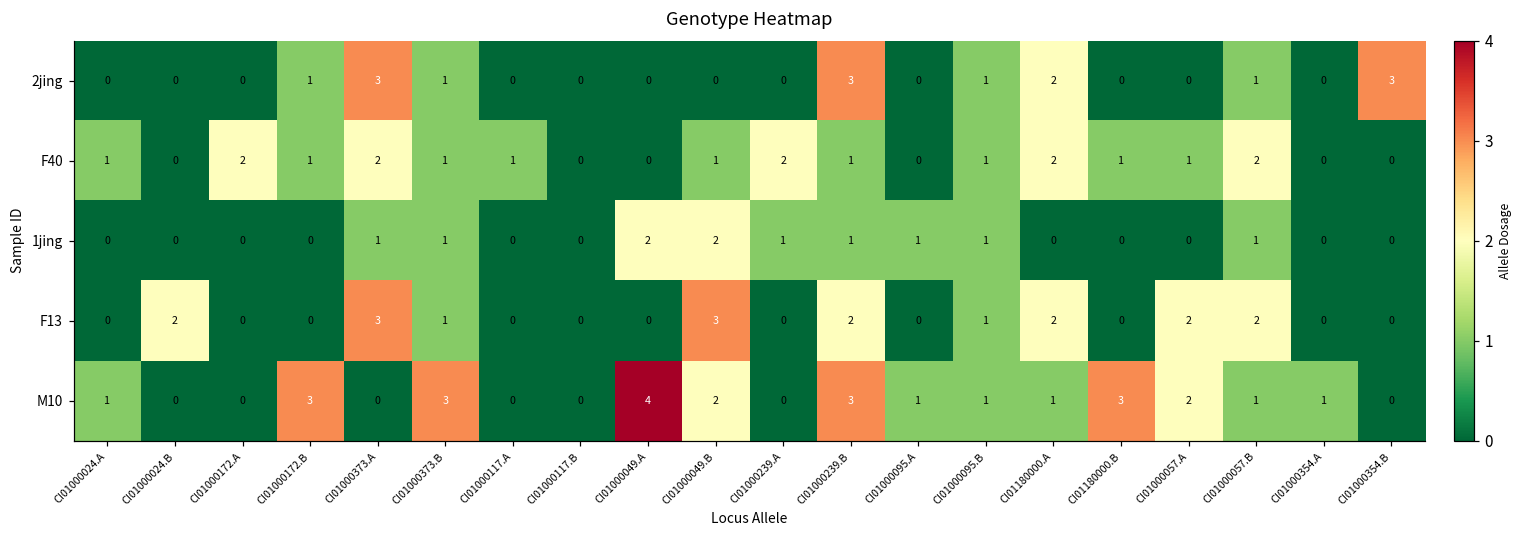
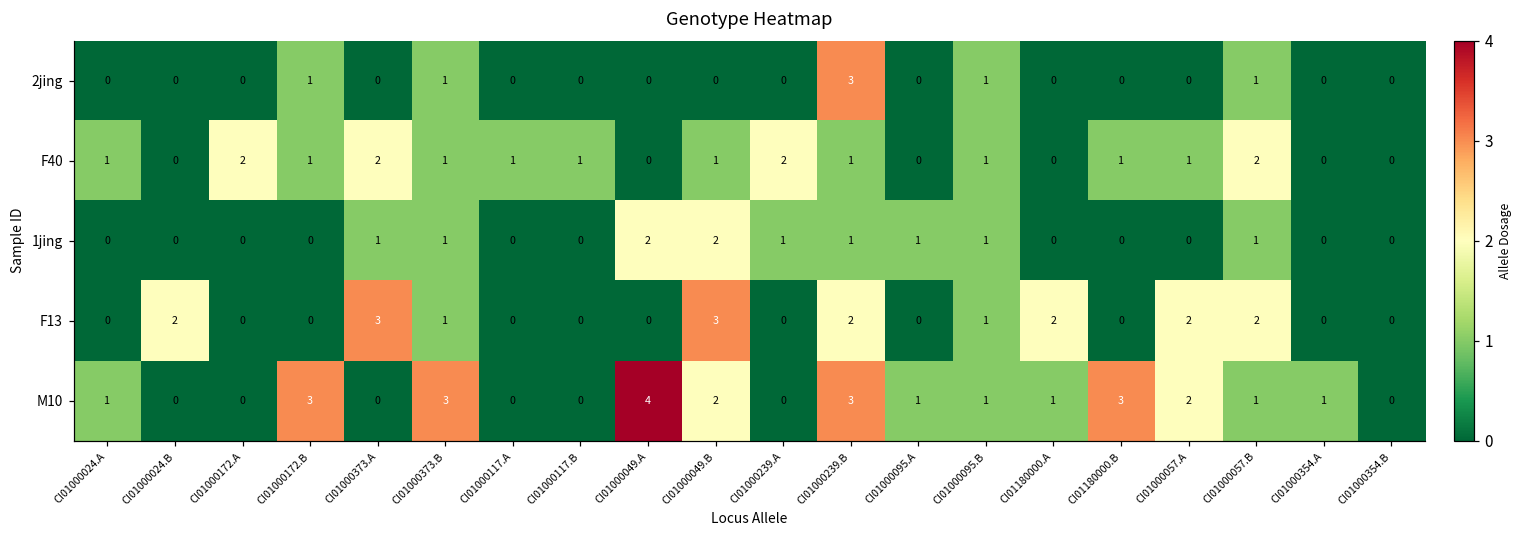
  {
    "2jing": {
      "CI01000024.A": 0,
      "CI01000024.B": 0,
      "CI01000172.A": 0,
      "CI01000172.B": 1,
-     "CI01000373.A": 3,
+     "CI01000373.A": 0,
      "CI01000373.B": 1,
      "CI01000117.A": 0,
      "CI01000117.B": 0,
      "CI01000049.A": 0,
      "CI01000049.B": 0,
      "CI01000239.A": 0,
      "CI01000239.B": 3,
      "CI01000095.A": 0,
      "CI01000095.B": 1,
-     "CI01180000.A": 2,
+     "CI01180000.A": 0,
      "CI01180000.B": 0,
      "CI01000057.A": 0,
      "CI01000057.B": 1,
      "CI01000354.A": 0,
-     "CI01000354.B": 3
+     "CI01000354.B": 0
    },
    "F40": {
      "CI01000024.A": 1,
      "CI01000024.B": 0,
      "CI01000172.A": 2,
      "CI01000172.B": 1,
      "CI01000373.A": 2,
      "CI01000373.B": 1,
      "CI01000117.A": 1,
-     "CI01000117.B": 0,
+     "CI01000117.B": 1,
      "CI01000049.A": 0,
      "CI01000049.B": 1,
      "CI01000239.A": 2,
      "CI01000239.B": 1,
      "CI01000095.A": 0,
      "CI01000095.B": 1,
-     "CI01180000.A": 2,
+     "CI01180000.A": 0,
      "CI01180000.B": 1,
      "CI01000057.A": 1,
      "CI01000057.B": 2,
      "CI01000354.A": 0,
      "CI01000354.B": 0
    },
    "1jing": {
      "CI01000024.A": 0,
      "CI01000024.B": 0,
      "CI01000172.A": 0,
      "CI01000172.B": 0,
      "CI01000373.A": 1,
      "CI01000373.B": 1,
      "CI01000117.A": 0,
      "CI01000117.B": 0,
      "CI01000049.A": 2,
      "CI01000049.B": 2,
      "CI01000239.A": 1,
      "CI01000239.B": 1,
      "CI01000095.A": 1,
      "CI01000095.B": 1,
      "CI01180000.A": 0,
      "CI01180000.B": 0,
      "CI01000057.A": 0,
      "CI01000057.B": 1,
      "CI01000354.A": 0,
      "CI01000354.B": 0
    },
    "F13": {
      "CI01000024.A": 0,
      "CI01000024.B": 2,
      "CI01000172.A": 0,
      "CI01000172.B": 0,
      "CI01000373.A": 3,
      "CI01000373.B": 1,
      "CI01000117.A": 0,
      "CI01000117.B": 0,
      "CI01000049.A": 0,
      "CI01000049.B": 3,
      "CI01000239.A": 0,
      "CI01000239.B": 2,
      "CI01000095.A": 0,
      "CI01000095.B": 1,
      "CI01180000.A": 2,
      "CI01180000.B": 0,
      "CI01000057.A": 2,
      "CI01000057.B": 2,
      "CI01000354.A": 0,
      "CI01000354.B": 0
    },
    "M10": {
      "CI01000024.A": 1,
      "CI01000024.B": 0,
      "CI01000172.A": 0,
      "CI01000172.B": 3,
      "CI01000373.A": 0,
      "CI01000373.B": 3,
      "CI01000117.A": 0,
      "CI01000117.B": 0,
      "CI01000049.A": 4,
      "CI01000049.B": 2,
      "CI01000239.A": 0,
      "CI01000239.B": 3,
      "CI01000095.A": 1,
      "CI01000095.B": 1,
      "CI01180000.A": 1,
      "CI01180000.B": 3,
      "CI01000057.A": 2,
      "CI01000057.B": 1,
      "CI01000354.A": 1,
      "CI01000354.B": 0
    }
  }
